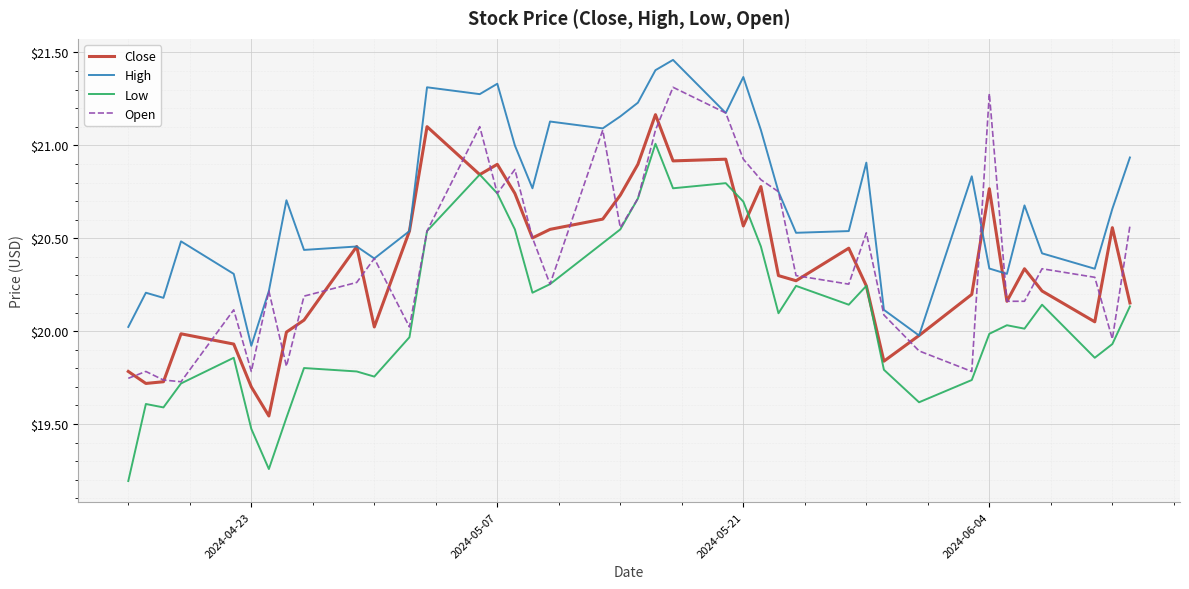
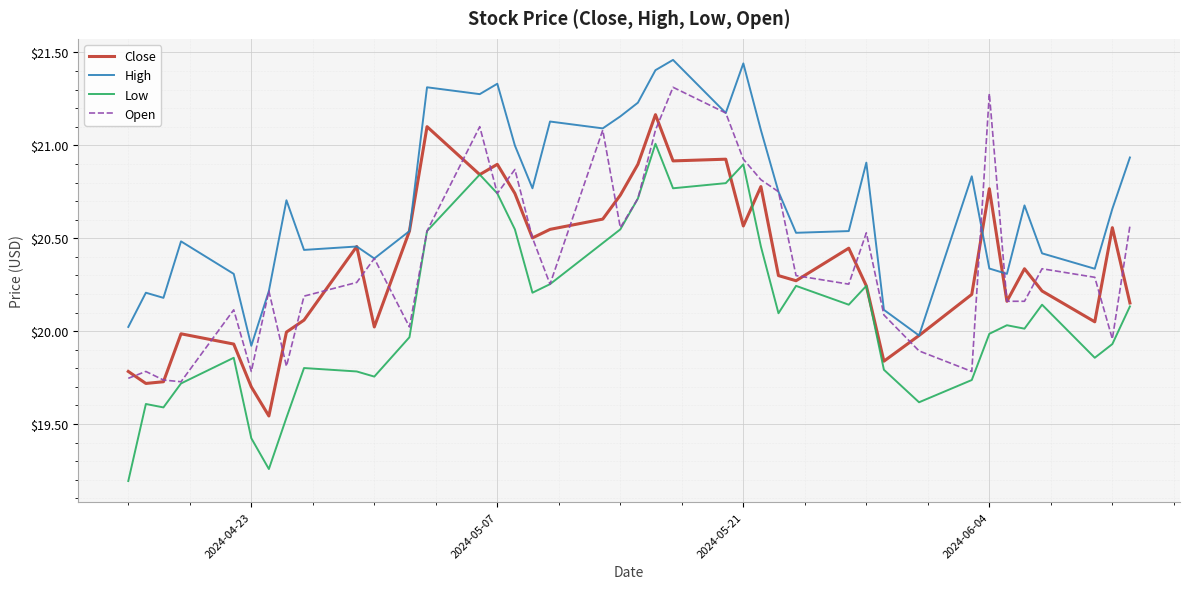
  {
    "Close": {
      "2024-04-23": "$19.70",
      "2024-05-07": "$20.90",
      "2024-05-21": "$20.57",
      "2024-06-04": "$20.77"
    },
    "High": {
      "2024-04-23": "$19.92",
      "2024-05-07": "$21.33",
-     "2024-05-21": "$21.37",
+     "2024-05-21": "$21.44",
      "2024-06-04": "$20.34"
    },
    "Low": {
-     "2024-04-23": "$19.47",
-     "2024-05-21": "$20.70",
+     "2024-04-23": "$19.42",
+     "2024-05-21": "$20.90",
      "2024-06-04": "$19.99"
    },
    "Open": {
      "2024-04-23": "$19.78",
      "2024-05-21": "$20.93",
      "2024-06-04": "$21.28"
    }
  }
